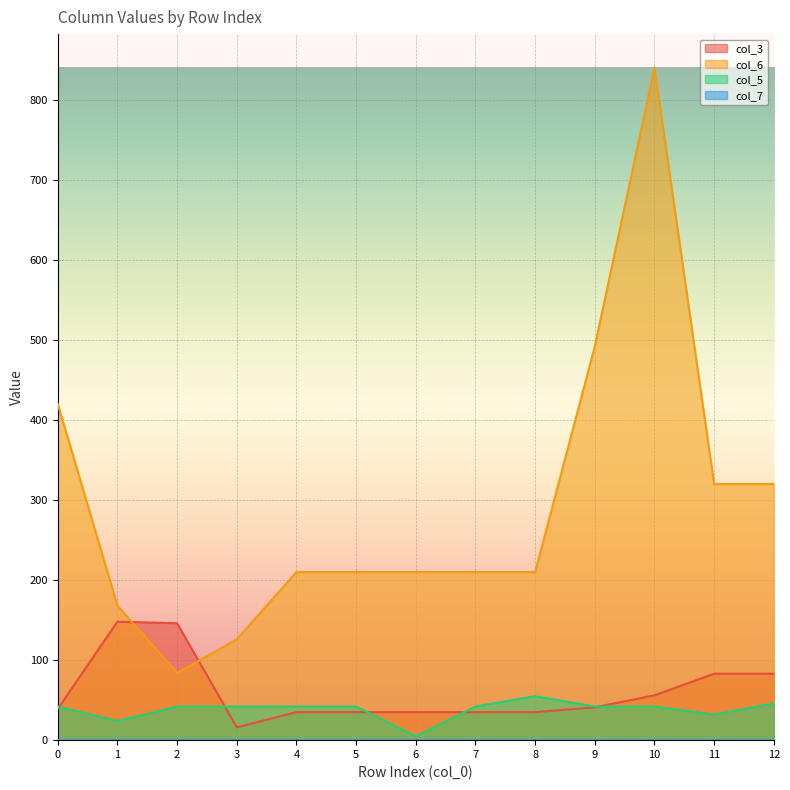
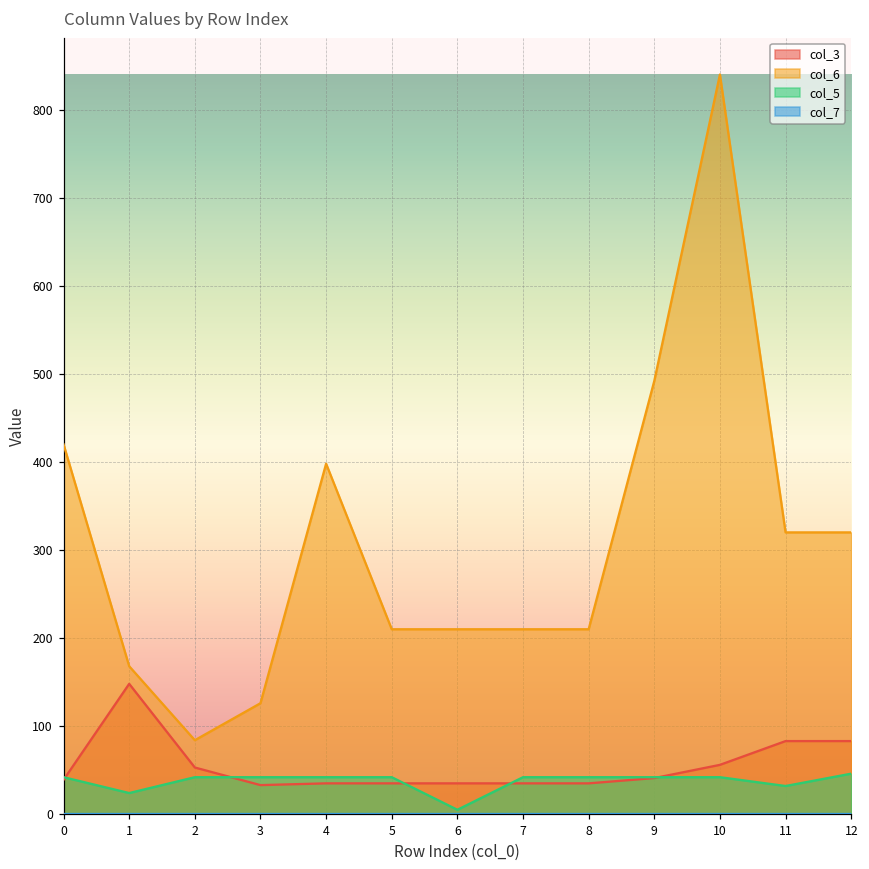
  {
    "col_3": {
      "1": 150,
-     "2": 150,
-     "3": 20,
+     "2": 50,
+     "3": 30,
      "4": 40,
      "5": 40,
      "6": 40,
      "7": 40,
      "8": 40,
      "10": 60,
      "11": 80,
      "12": 80
    },
    "col_6": {
      "0": 420,
      "1": 170,
      "2": 80,
      "3": 130,
-     "4": 210,
+     "4": 400,
      "5": 210,
      "6": 210,
      "7": 210,
      "8": 210,
      "9": 490,
      "10": 840,
      "11": 320,
      "12": 320
    },
    "col_5": {
      "1": 20,
      "2": 40,
      "3": 40,
      "4": 40,
      "5": 40,
      "6": 10,
      "7": 40,
-     "8": 60,
+     "8": 40,
      "10": 40,
      "11": 30,
      "12": 50
    },
    "col_7": {
      "0": 0,
      "1": 0,
      "2": 0,
      "3": 0,
      "4": 0,
      "5": 0,
      "6": 0,
      "7": 0,
      "8": 0,
      "9": 0,
      "10": 0,
      "11": 0,
      "12": 0
    }
  }
